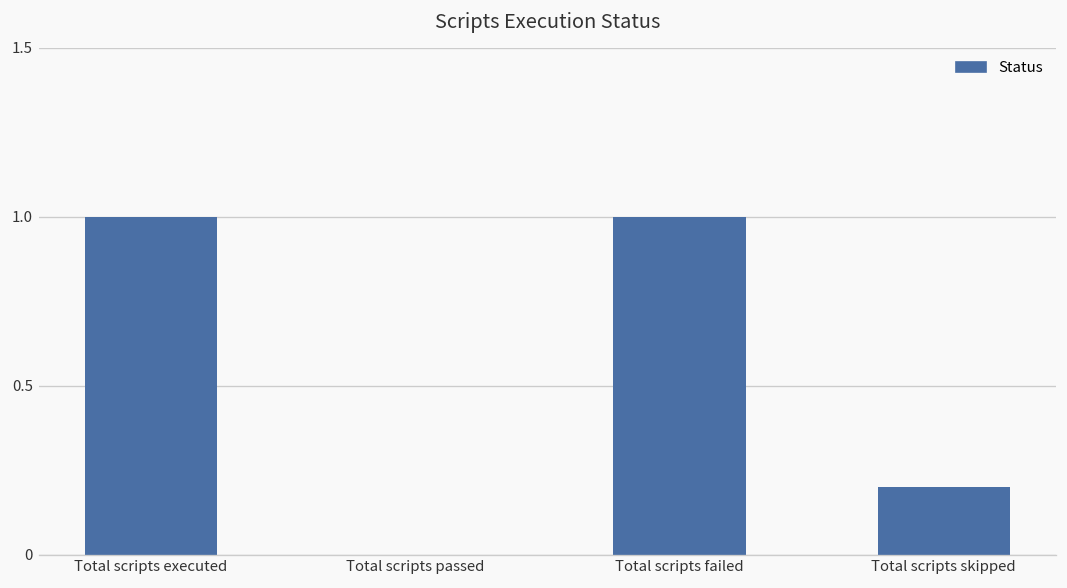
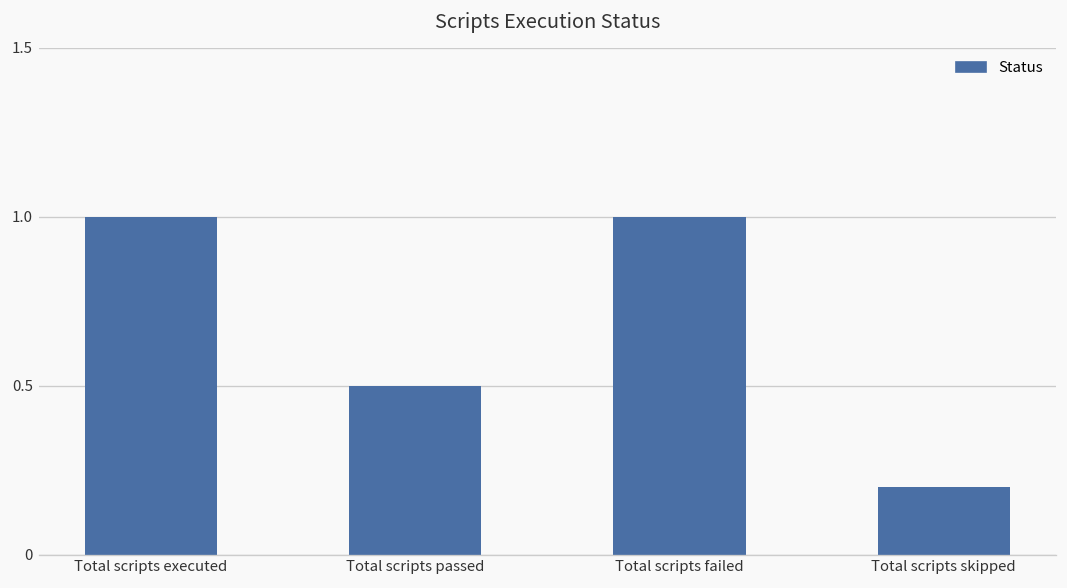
  {
    "Total scripts executed": 1.0,
-   "Total scripts passed": 0.0,
+   "Total scripts passed": 0.5,
    "Total scripts failed": 1.0,
    "Total scripts skipped": 0.2
  }
